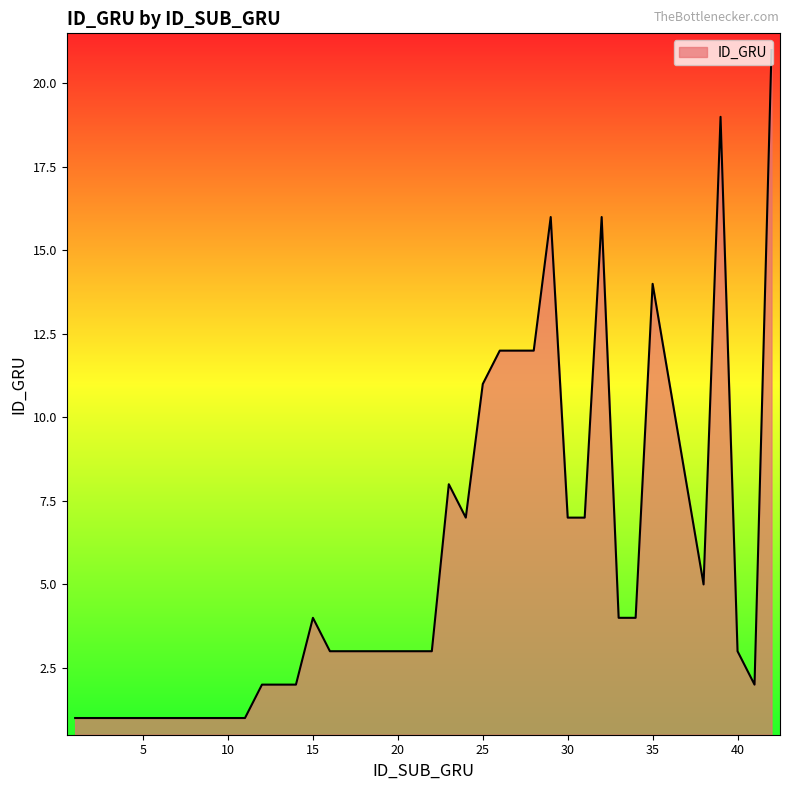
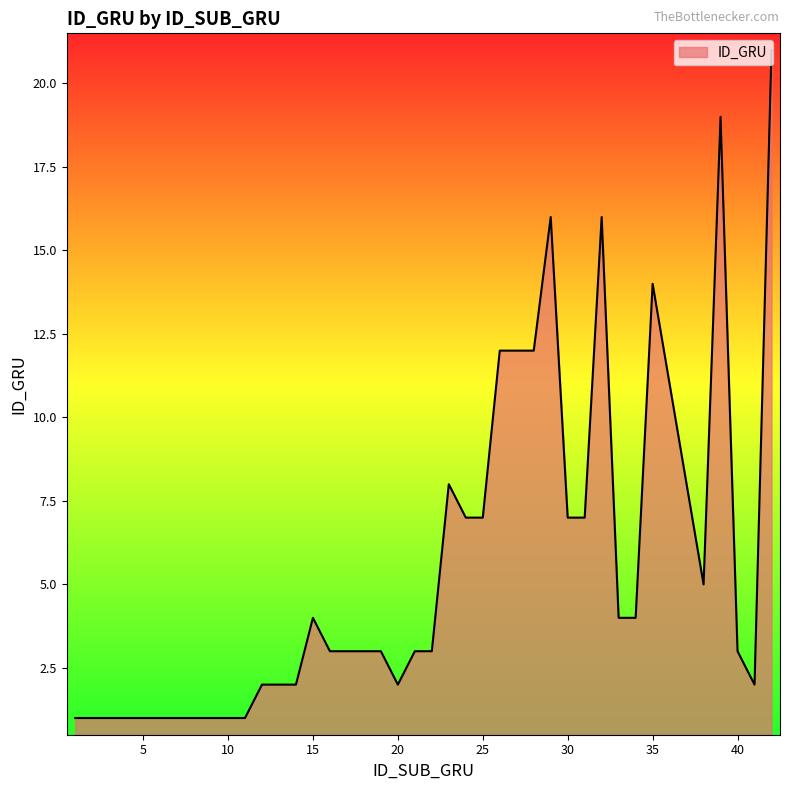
  {
    "5": 1,
    "10": 1,
    "15": 4,
-   "20": 3,
-   "25": 11,
+   "20": 2,
+   "25": 7,
    "30": 7,
    "35": 14,
    "40": 3
  }
